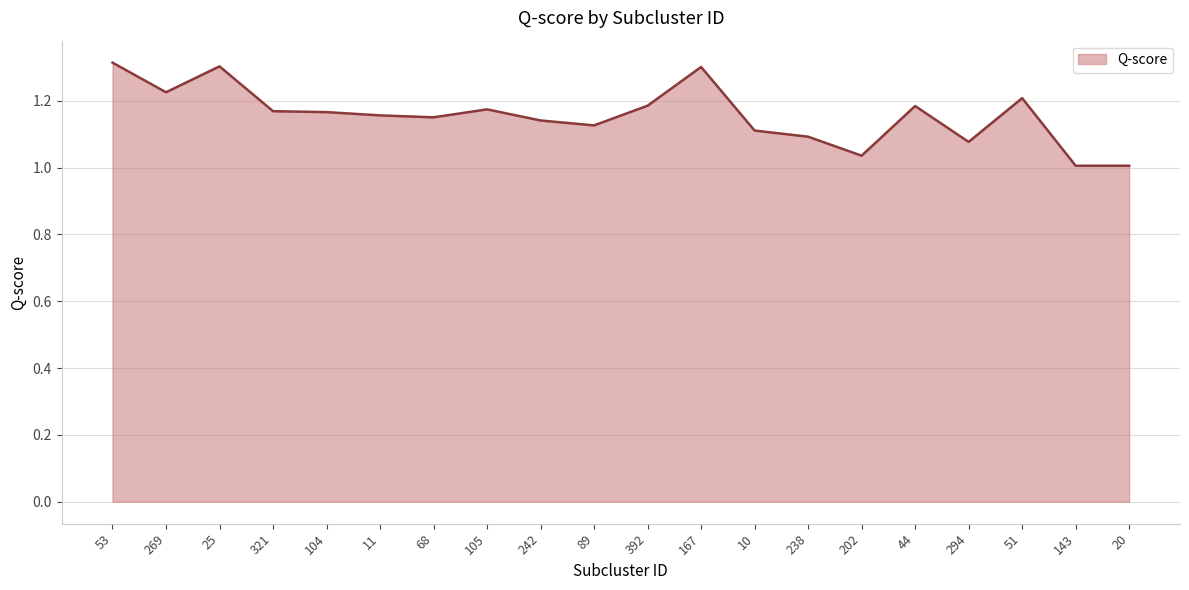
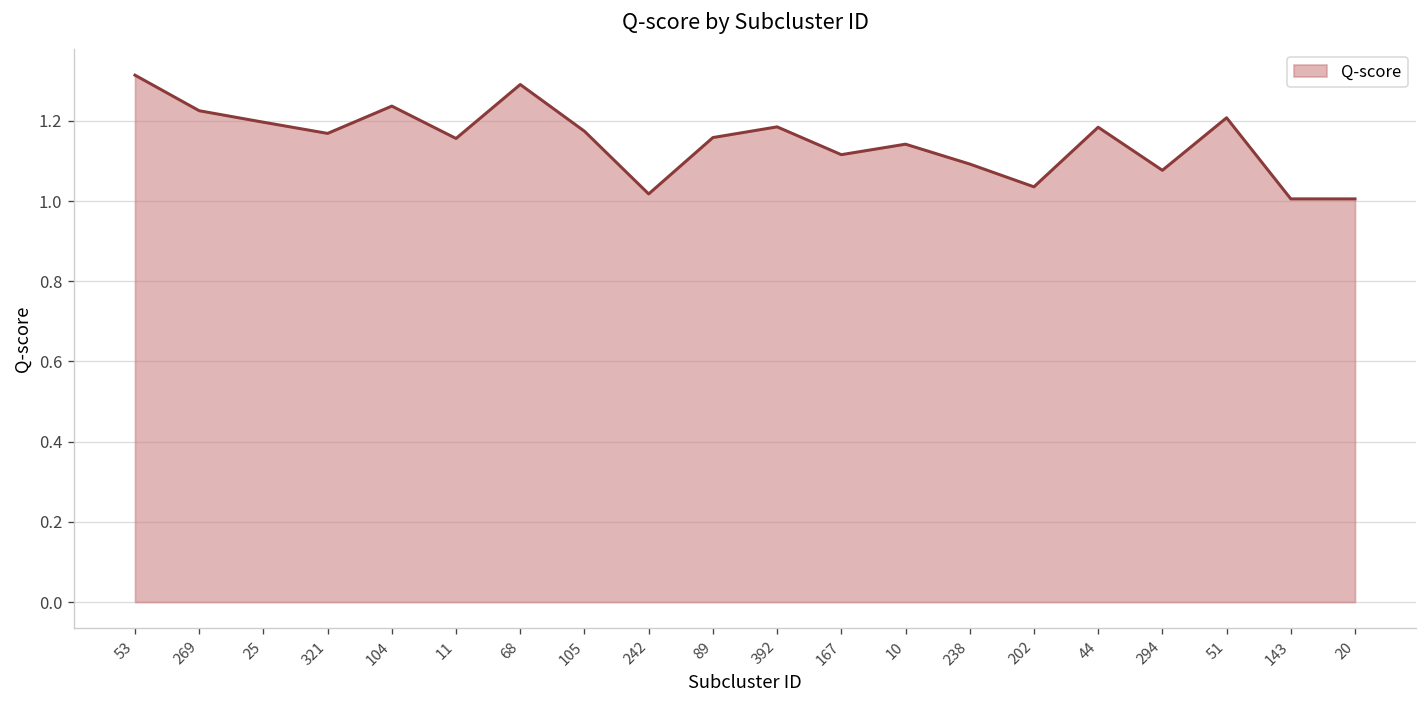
  {
    "53": 1.31,
    "269": 1.23,
-   "25": 1.30,
+   "25": 1.20,
    "321": 1.17,
-   "104": 1.17,
+   "104": 1.24,
    "11": 1.16,
-   "68": 1.15,
+   "68": 1.29,
    "105": 1.17,
-   "242": 1.14,
-   "89": 1.13,
+   "242": 1.02,
+   "89": 1.16,
    "392": 1.19,
-   "167": 1.30,
-   "10": 1.11,
+   "167": 1.12,
+   "10": 1.14,
    "238": 1.09,
    "202": 1.04,
    "44": 1.18,
    "294": 1.08,
    "51": 1.21,
    "143": 1.01,
    "20": 1.01
  }
